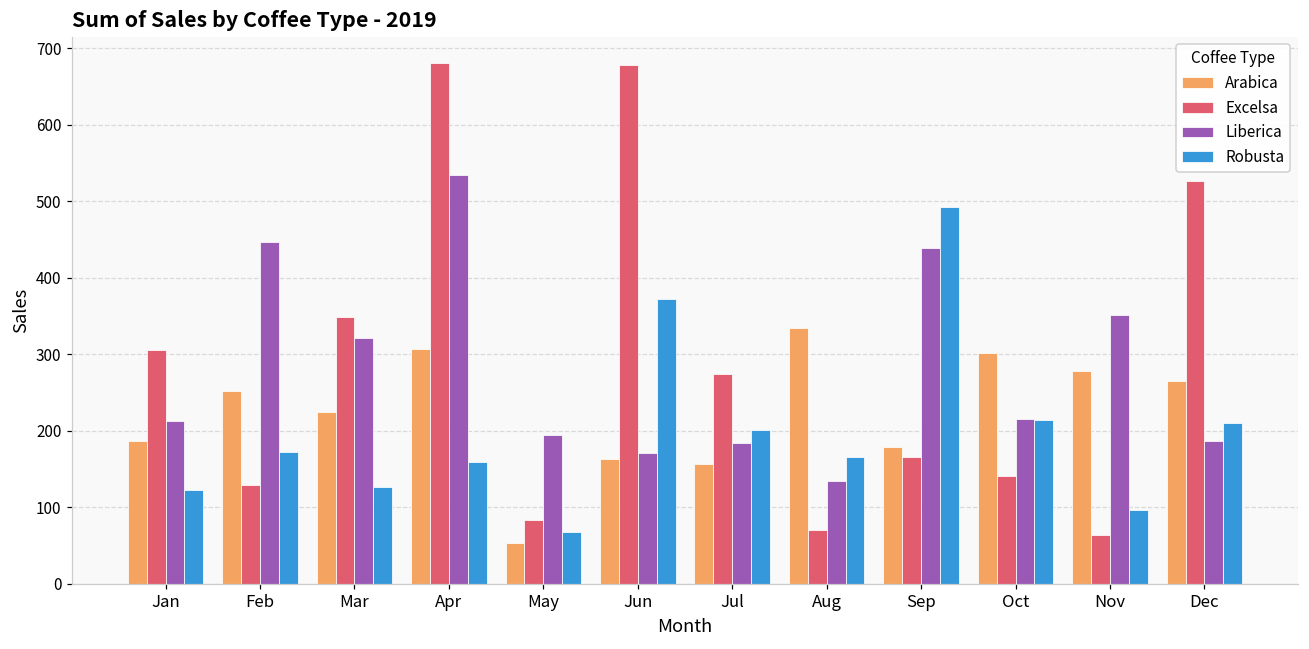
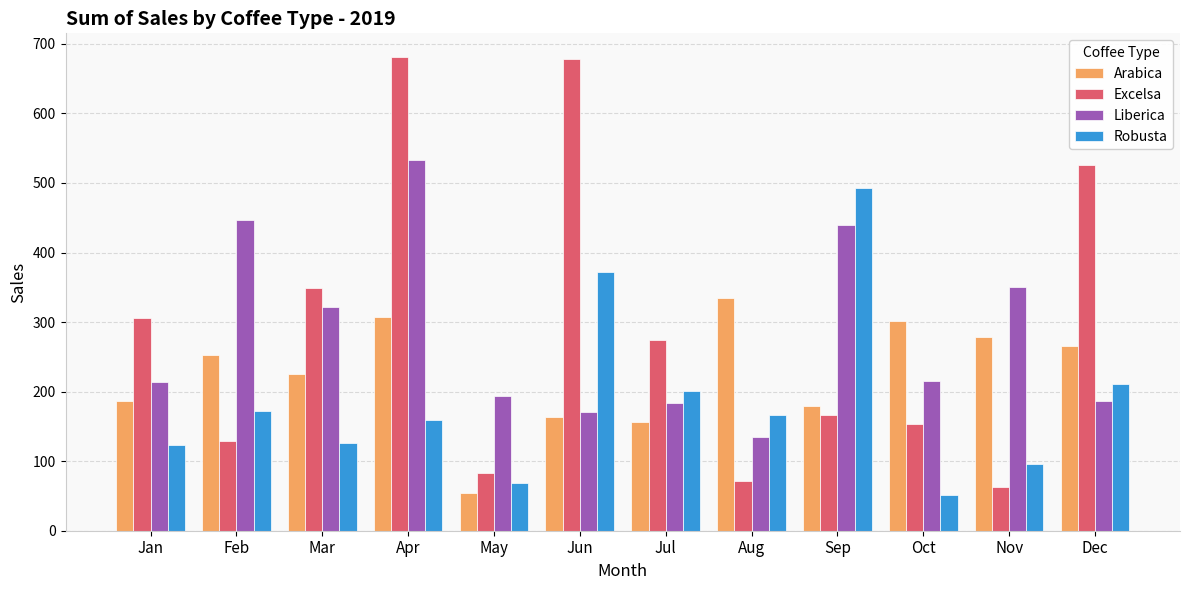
  {
    "Arabica": {
      "Jan": 190,
      "Feb": 250,
      "Mar": 220,
      "Apr": 310,
      "May": 50,
      "Jun": 160,
      "Jul": 160,
      "Aug": 330,
      "Sep": 180,
      "Oct": 300,
      "Nov": 280,
      "Dec": 270
    },
    "Excelsa": {
      "Jan": 310,
      "Feb": 130,
      "Mar": 350,
      "Apr": 680,
      "May": 80,
      "Jun": 680,
      "Jul": 270,
      "Aug": 70,
      "Sep": 170,
-     "Oct": 140,
+     "Oct": 150,
      "Nov": 60,
      "Dec": 530
    },
    "Liberica": {
      "Jan": 210,
      "Feb": 450,
      "Mar": 320,
      "Apr": 530,
      "May": 190,
      "Jun": 170,
      "Jul": 180,
      "Aug": 130,
      "Sep": 440,
      "Oct": 220,
      "Nov": 350,
      "Dec": 190
    },
    "Robusta": {
      "Jan": 120,
      "Feb": 170,
      "Mar": 130,
      "Apr": 160,
      "May": 70,
      "Jun": 370,
      "Jul": 200,
      "Aug": 170,
      "Sep": 490,
-     "Oct": 210,
+     "Oct": 50,
      "Nov": 100,
      "Dec": 210
    }
  }
